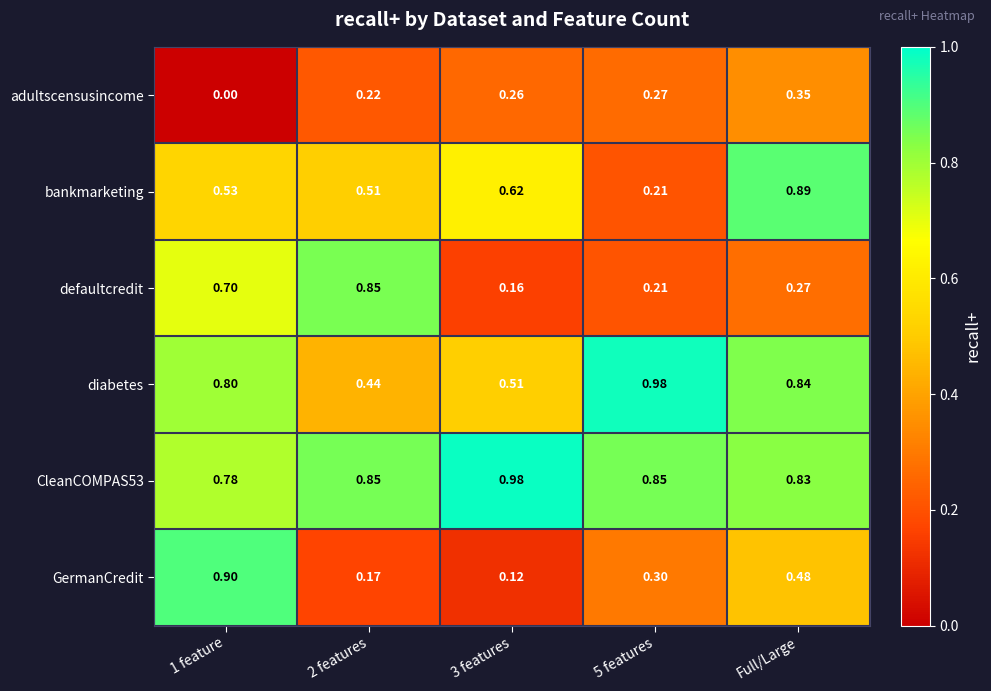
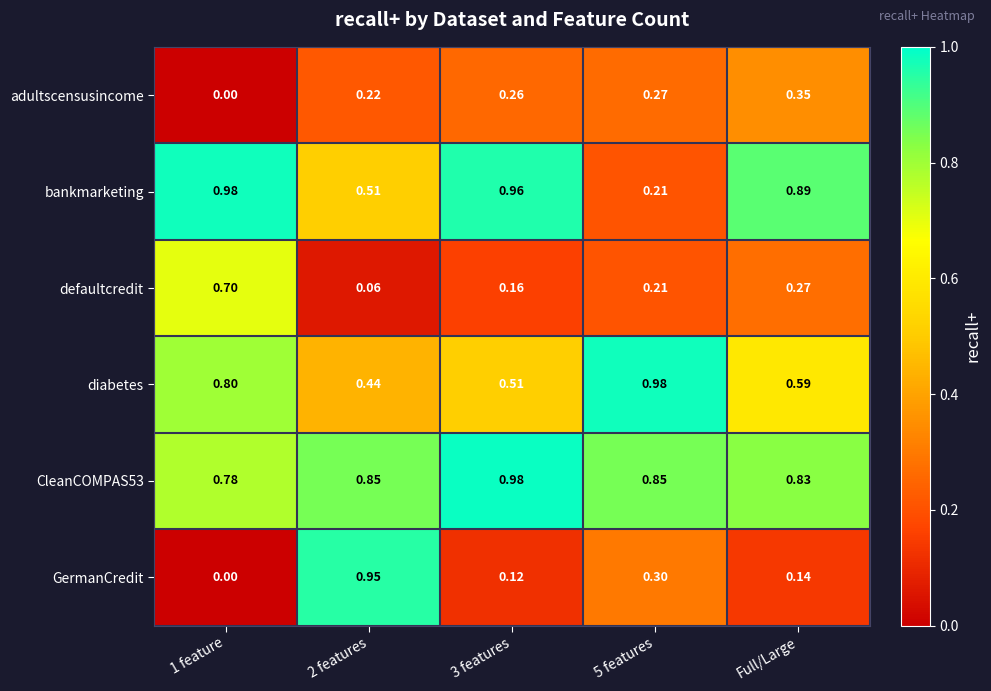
  {
    "adultscensusincome": {
      "1 feature": 0.00,
      "2 features": 0.22,
      "3 features": 0.26,
      "5 features": 0.27,
      "Full/Large": 0.35
    },
    "bankmarketing": {
-     "1 feature": 0.53,
+     "1 feature": 0.98,
      "2 features": 0.51,
-     "3 features": 0.62,
+     "3 features": 0.96,
      "5 features": 0.21,
      "Full/Large": 0.89
    },
    "defaultcredit": {
      "1 feature": 0.70,
-     "2 features": 0.85,
+     "2 features": 0.06,
      "3 features": 0.16,
      "5 features": 0.21,
      "Full/Large": 0.27
    },
    "diabetes": {
      "1 feature": 0.80,
      "2 features": 0.44,
      "3 features": 0.51,
      "5 features": 0.98,
-     "Full/Large": 0.84
+     "Full/Large": 0.59
    },
    "CleanCOMPAS53": {
      "1 feature": 0.78,
      "2 features": 0.85,
      "3 features": 0.98,
      "5 features": 0.85,
      "Full/Large": 0.83
    },
    "GermanCredit": {
-     "1 feature": 0.90,
-     "2 features": 0.17,
+     "1 feature": 0.00,
+     "2 features": 0.95,
      "3 features": 0.12,
      "5 features": 0.30,
-     "Full/Large": 0.48
+     "Full/Large": 0.14
    }
  }
